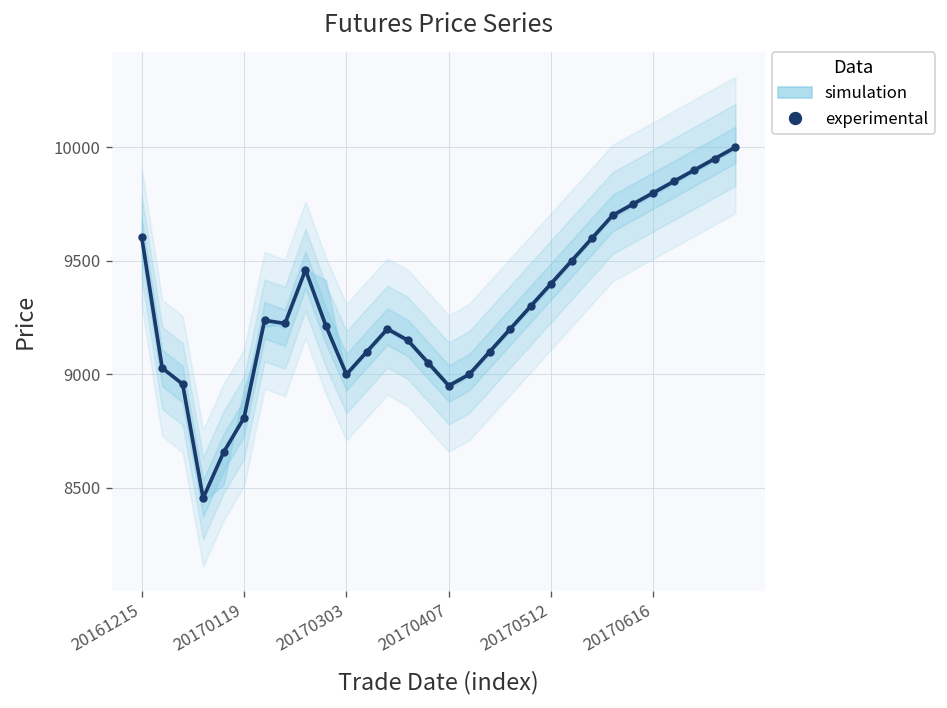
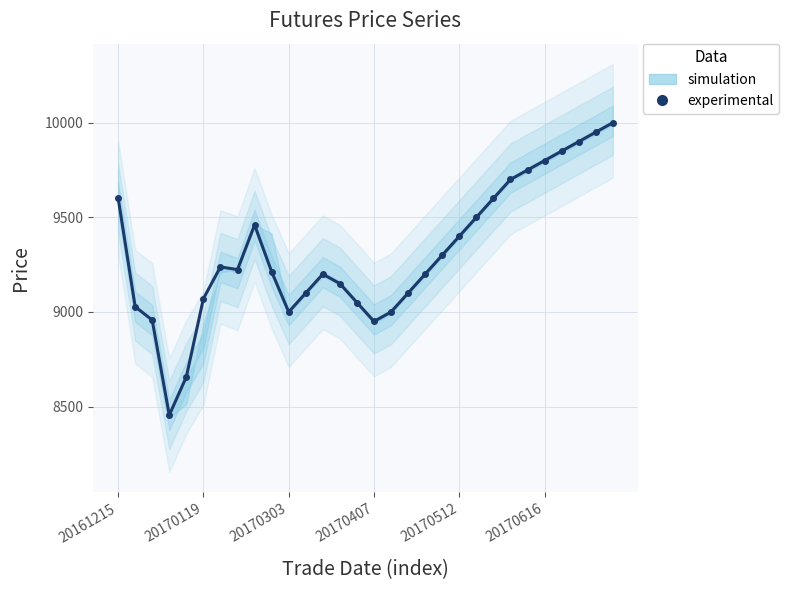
  {
    "experimental": {
-     "20170119": 8810
+     "20170119": 9070
    }
  }
